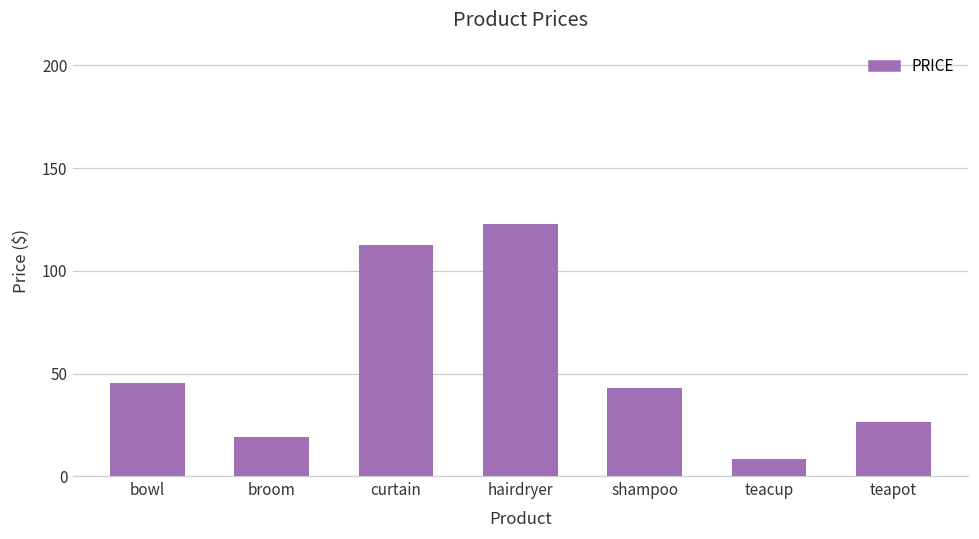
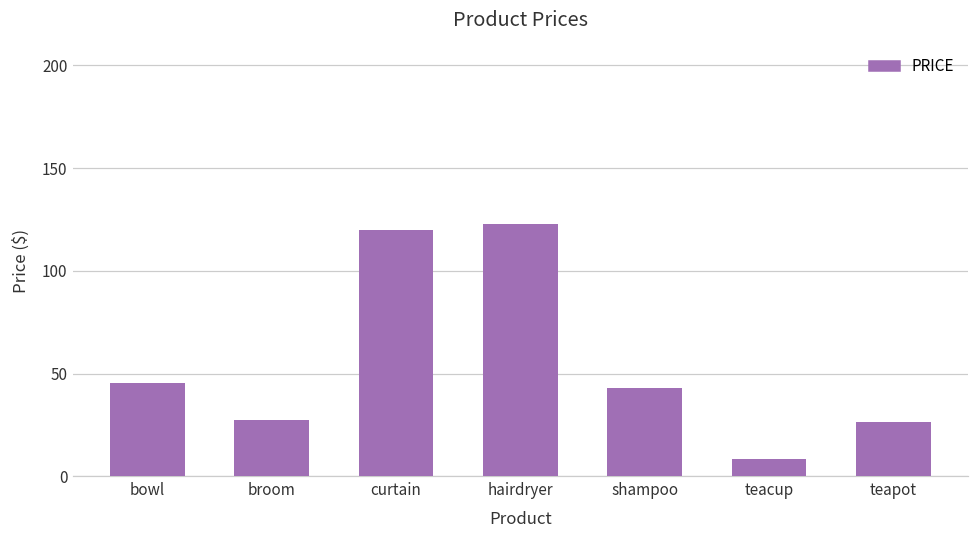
  {
    "bowl": 46,
-   "broom": 19,
-   "curtain": 113,
+   "broom": 28,
+   "curtain": 120,
    "hairdryer": 123,
    "shampoo": 43,
    "teacup": 8,
    "teapot": 26
  }
